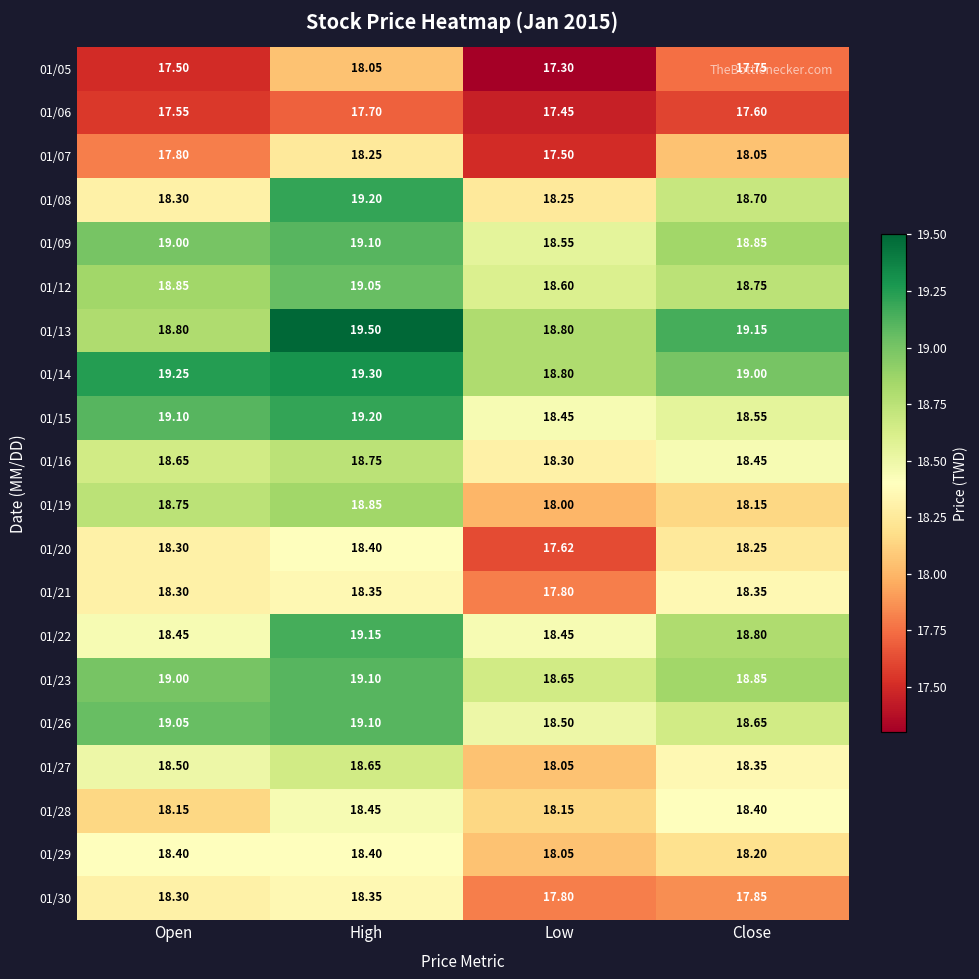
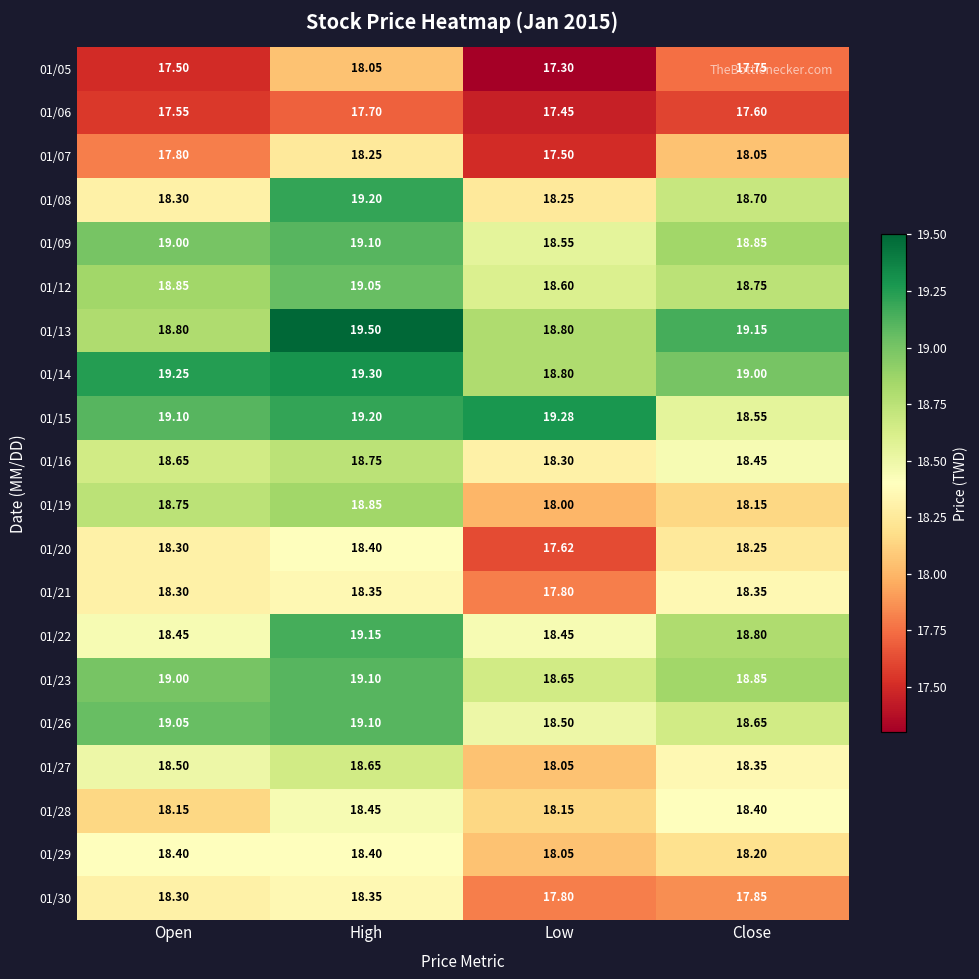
  {
    "01/05": {
      "Open": 17.50,
      "High": 18.05,
      "Low": 17.30
    },
    "01/06": {
      "Open": 17.55,
      "High": 17.70,
      "Low": 17.45,
      "Close": 17.60
    },
    "01/07": {
      "Open": 17.80,
      "High": 18.25,
      "Low": 17.50,
      "Close": 18.05
    },
    "01/08": {
      "Open": 18.30,
      "High": 19.20,
      "Low": 18.25,
      "Close": 18.70
    },
    "01/09": {
      "Open": 19.00,
      "High": 19.10,
      "Low": 18.55,
      "Close": 18.85
    },
    "01/12": {
      "Open": 18.85,
      "High": 19.05,
      "Low": 18.60,
      "Close": 18.75
    },
    "01/13": {
      "Open": 18.80,
      "High": 19.50,
      "Low": 18.80,
      "Close": 19.15
    },
    "01/14": {
      "Open": 19.25,
      "High": 19.30,
      "Low": 18.80,
      "Close": 19.00
    },
    "01/15": {
      "Open": 19.10,
      "High": 19.20,
-     "Low": 18.45,
+     "Low": 19.28,
      "Close": 18.55
    },
    "01/16": {
      "Open": 18.65,
      "High": 18.75,
      "Low": 18.30,
      "Close": 18.45
    },
    "01/19": {
      "Open": 18.75,
      "High": 18.85,
      "Low": 18.00,
      "Close": 18.15
    },
    "01/20": {
      "Open": 18.30,
      "High": 18.40,
      "Low": 17.62,
      "Close": 18.25
    },
    "01/21": {
      "Open": 18.30,
      "High": 18.35,
      "Low": 17.80,
      "Close": 18.35
    },
    "01/22": {
      "Open": 18.45,
      "High": 19.15,
      "Low": 18.45,
      "Close": 18.80
    },
    "01/23": {
      "Open": 19.00,
      "High": 19.10,
      "Low": 18.65,
      "Close": 18.85
    },
    "01/26": {
      "Open": 19.05,
      "High": 19.10,
      "Low": 18.50,
      "Close": 18.65
    },
    "01/27": {
      "Open": 18.50,
      "High": 18.65,
      "Low": 18.05,
      "Close": 18.35
    },
    "01/28": {
      "Open": 18.15,
      "High": 18.45,
      "Low": 18.15,
      "Close": 18.40
    },
    "01/29": {
      "Open": 18.40,
      "High": 18.40,
      "Low": 18.05,
      "Close": 18.20
    },
    "01/30": {
      "Open": 18.30,
      "High": 18.35,
      "Low": 17.80,
      "Close": 17.85
    }
  }
